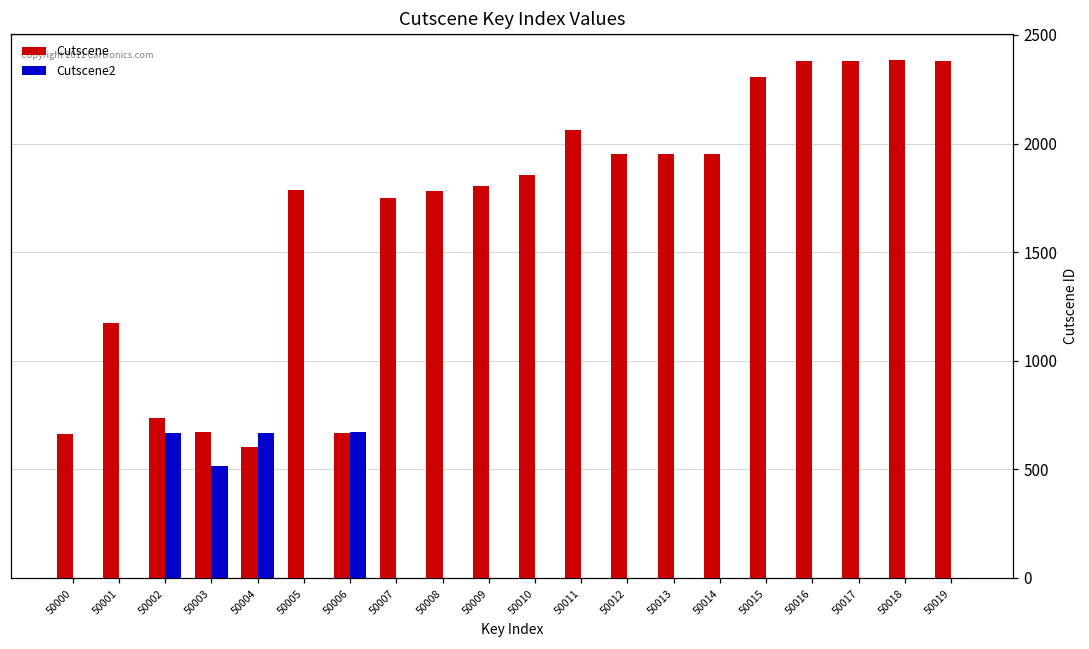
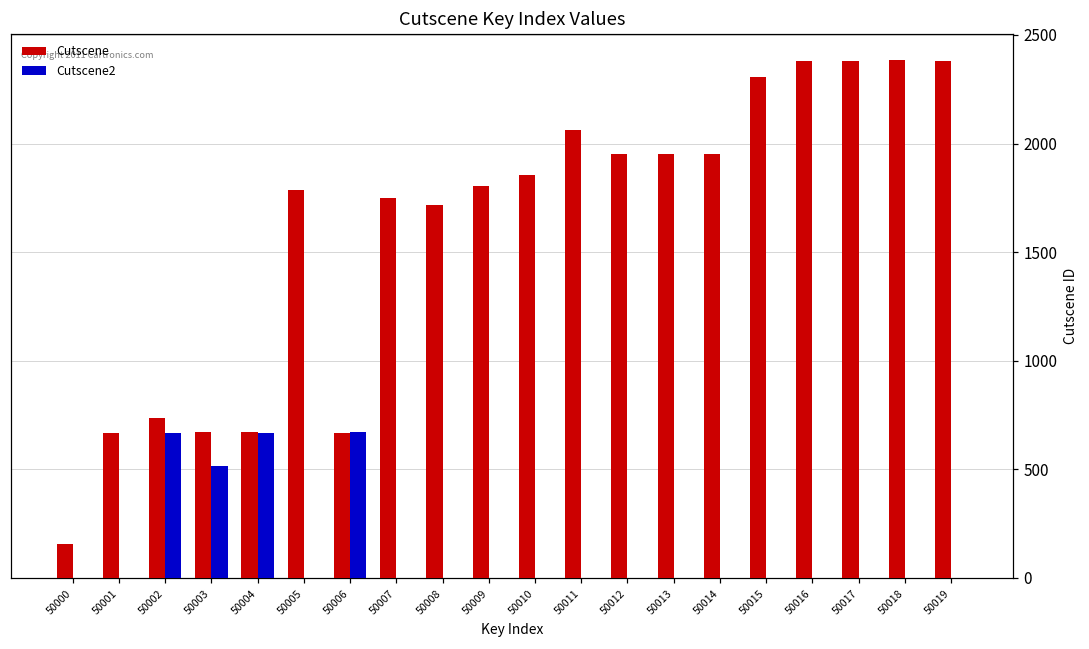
  {
    "Cutscene": {
-     "50000": 660,
-     "50001": 1170,
+     "50000": 160,
+     "50001": 670,
      "50002": 740,
      "50003": 670,
-     "50004": 600,
+     "50004": 670,
      "50005": 1790,
      "50006": 670,
      "50007": 1750,
-     "50008": 1780,
+     "50008": 1720,
      "50009": 1810,
      "50010": 1850,
      "50011": 2060,
      "50012": 1950,
      "50013": 1950,
      "50014": 1950,
      "50015": 2300,
      "50016": 2380,
      "50017": 2380,
      "50018": 2380,
      "50019": 2380
    },
    "Cutscene2": {
      "50000": 0,
      "50001": 0,
      "50002": 670,
      "50003": 520,
      "50004": 670,
      "50005": 0,
      "50006": 670,
      "50007": 0,
      "50008": 0,
      "50009": 0,
      "50010": 0,
      "50011": 0,
      "50012": 0,
      "50013": 0,
      "50014": 0,
      "50015": 0,
      "50016": 0,
      "50017": 0,
      "50018": 0,
      "50019": 0
    }
  }
